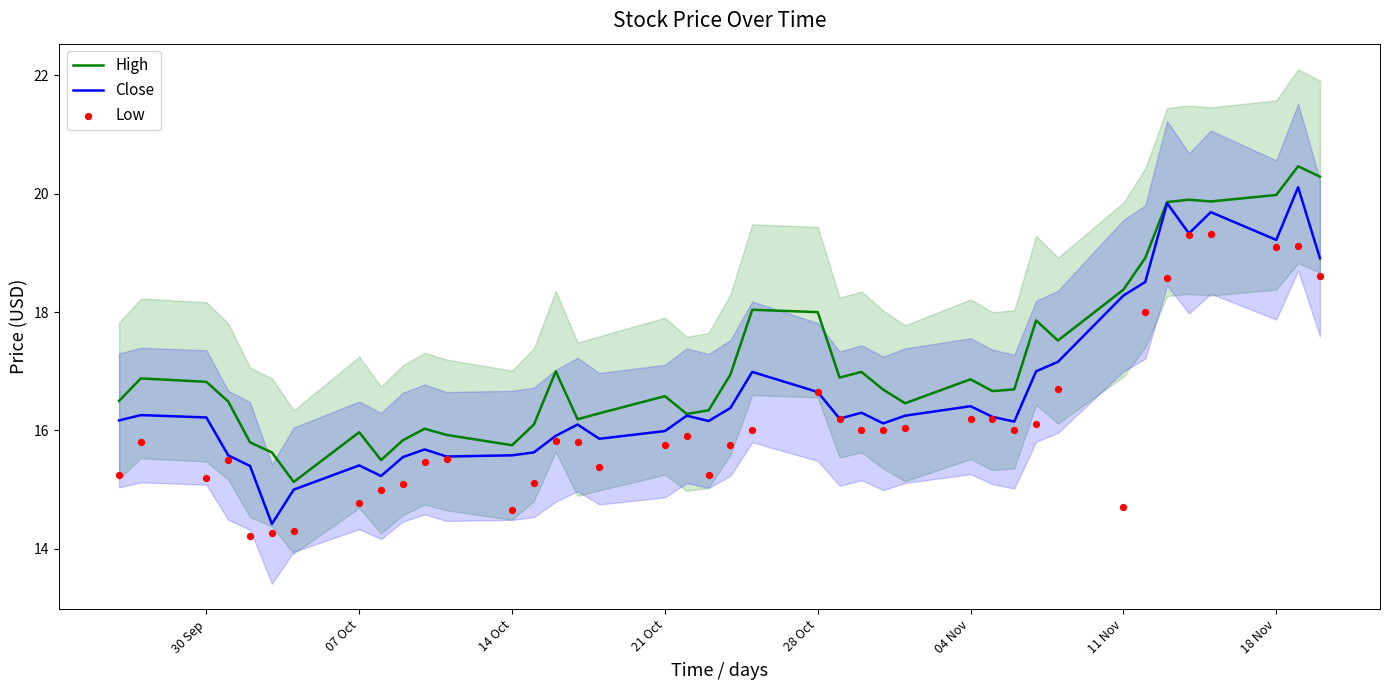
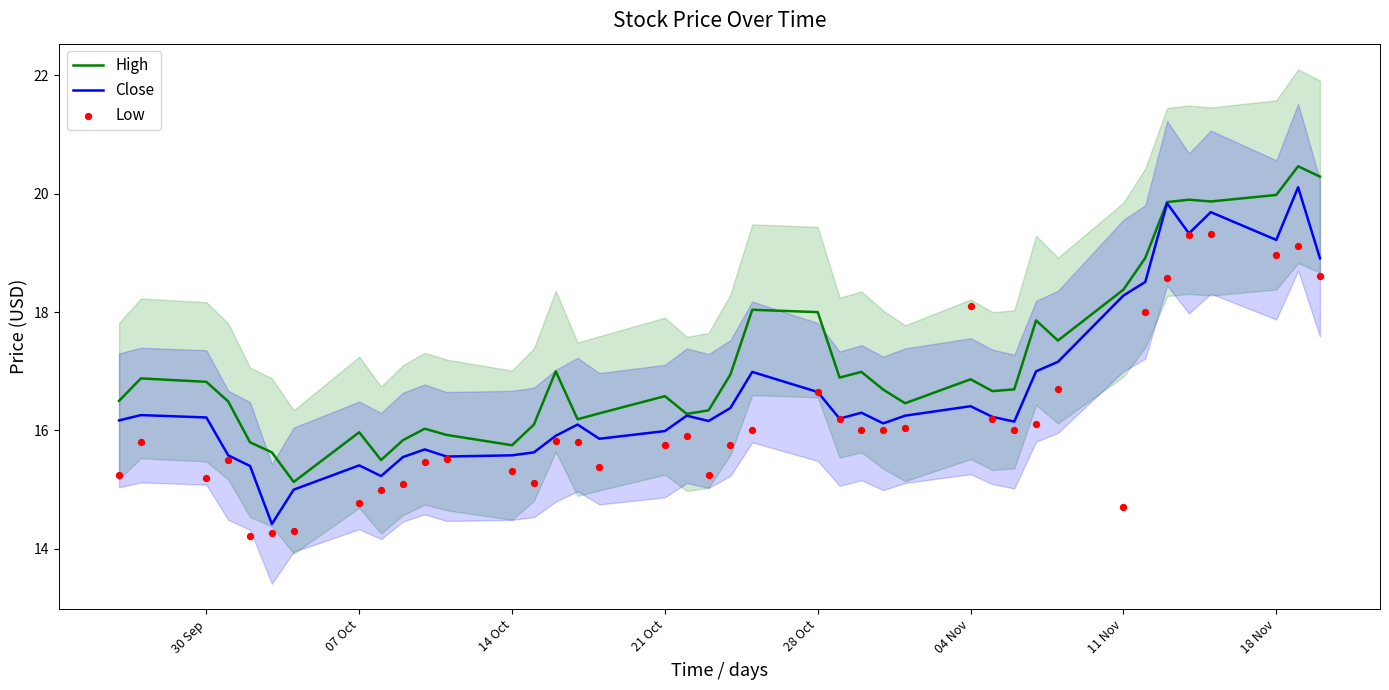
  {
    "Low": {
-     "14 Oct": 14.7,
-     "04 Nov": 16.2,
-     "18 Nov": 19.1
+     "14 Oct": 15.3,
+     "04 Nov": 18.1,
+     "18 Nov": 19.0
    }
  }
